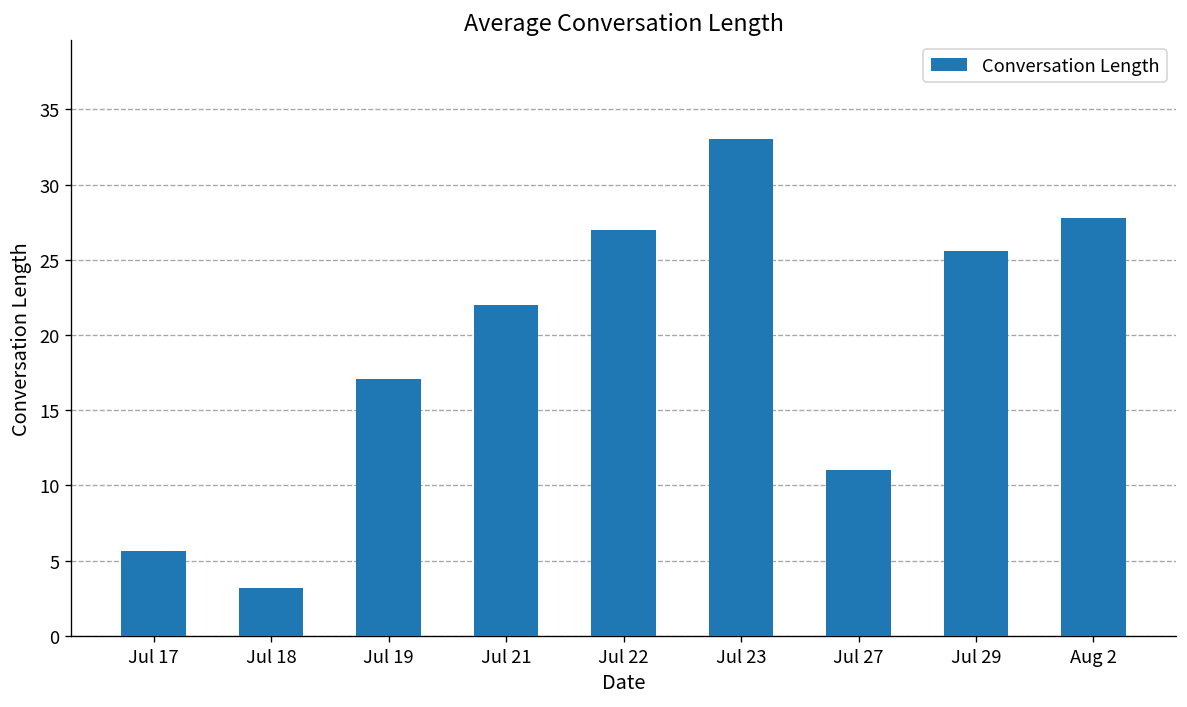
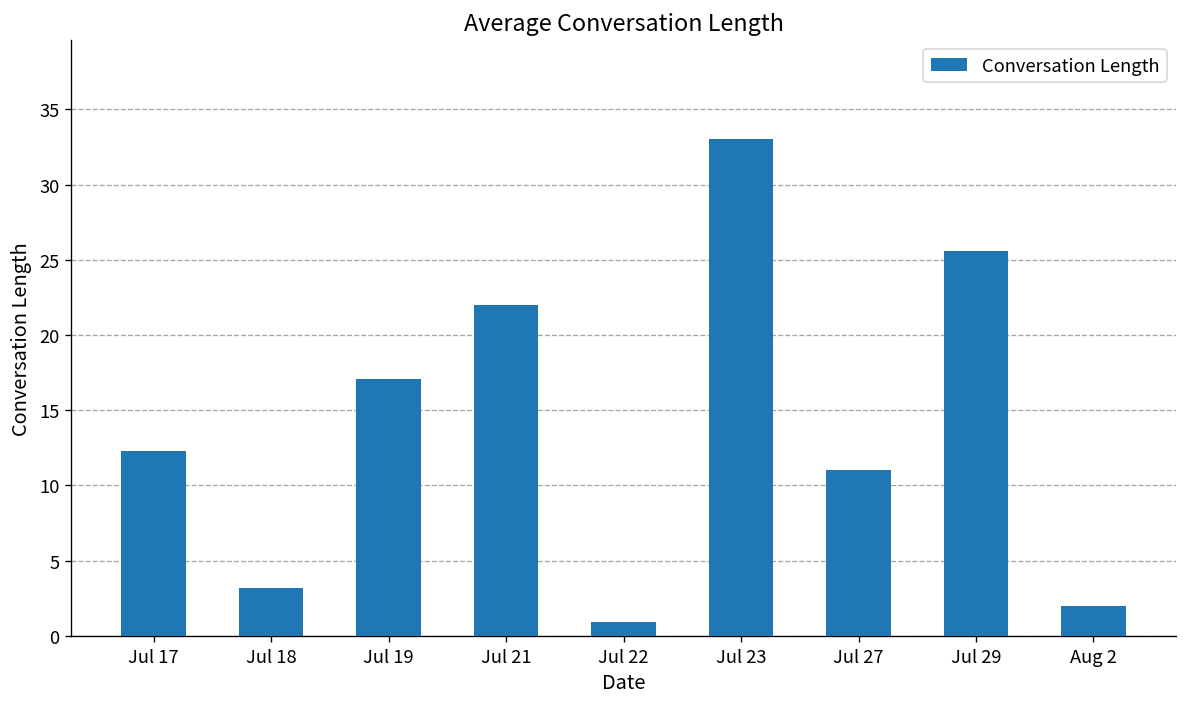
  {
-   "Jul 17": 5.7,
+   "Jul 17": 12.3,
    "Jul 18": 3.2,
    "Jul 19": 17.1,
    "Jul 21": 22.0,
-   "Jul 22": 27.0,
+   "Jul 22": 0.9,
    "Jul 23": 33.0,
    "Jul 27": 11.0,
    "Jul 29": 25.6,
-   "Aug 2": 27.8
+   "Aug 2": 2.0
  }
